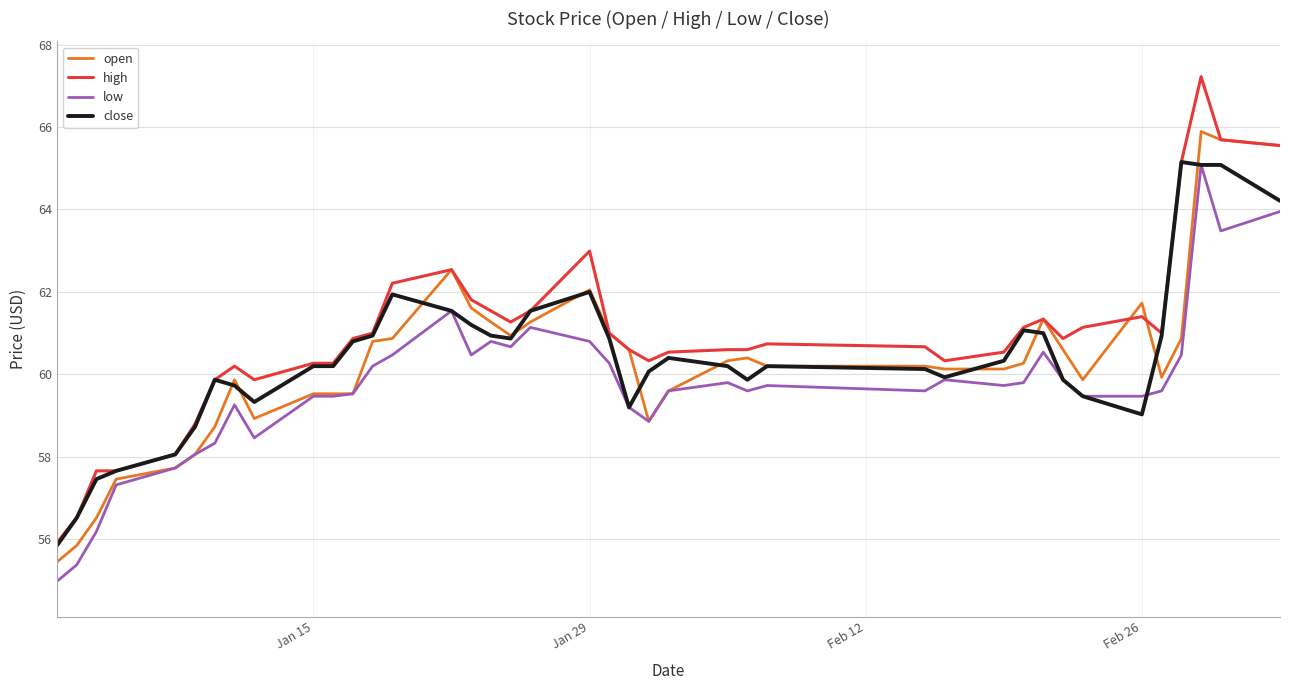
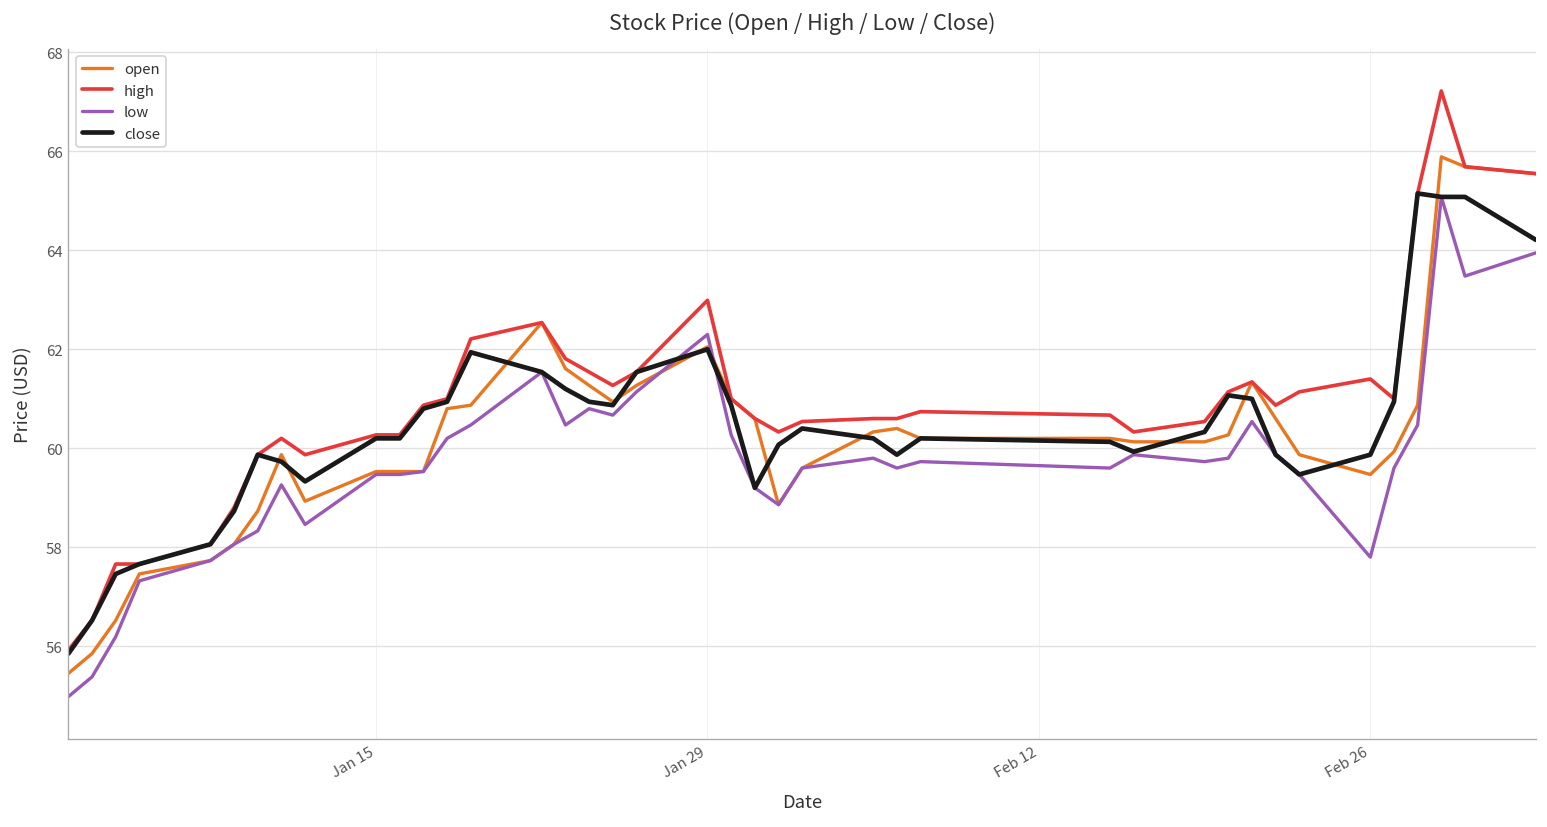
  {
    "open": {
-     "Feb 26": 61.7
+     "Feb 26": 59.5
    },
    "high": {
      "Jan 15": 60.3,
      "Jan 29": 63.0,
      "Feb 26": 61.4
    },
    "low": {
-     "Jan 29": 60.8,
-     "Feb 26": 59.5
+     "Jan 29": 62.3,
+     "Feb 26": 57.8
    },
    "close": {
      "Jan 15": 60.2,
-     "Feb 26": 59.0
+     "Feb 26": 59.9
    }
  }
